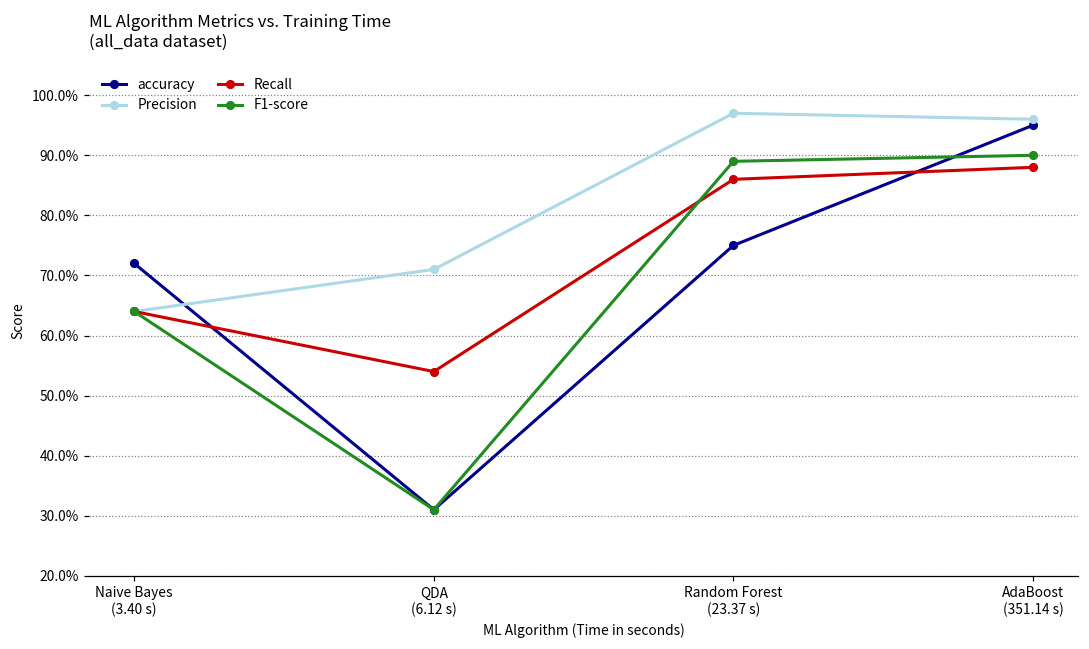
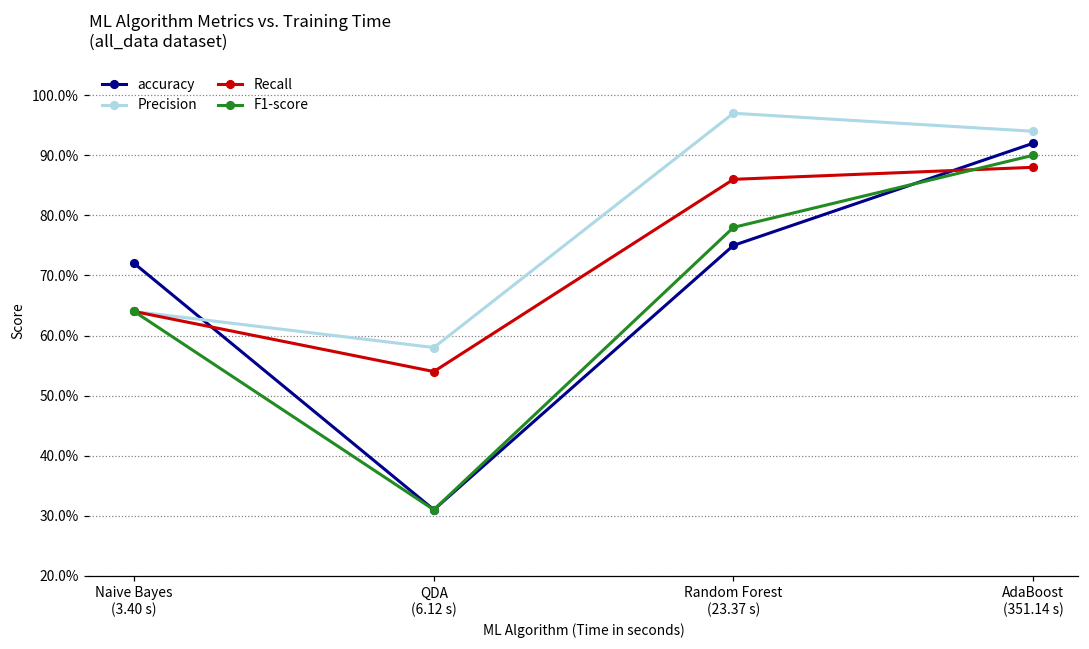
  {
    "accuracy": {
      "Naive Bayes (3.40 s)": "72%",
      "Random Forest (23.37 s)": "75%",
-     "AdaBoost (351.14 s)": "95%"
+     "AdaBoost (351.14 s)": "92%"
    },
    "Precision": {
-     "QDA (6.12 s)": "71%",
+     "QDA (6.12 s)": "58%",
      "Random Forest (23.37 s)": "97%",
-     "AdaBoost (351.14 s)": "96%"
+     "AdaBoost (351.14 s)": "94%"
    },
    "Recall": {
      "QDA (6.12 s)": "54%",
      "Random Forest (23.37 s)": "86%",
      "AdaBoost (351.14 s)": "88%"
    },
    "F1-score": {
-     "Random Forest (23.37 s)": "89%",
+     "Random Forest (23.37 s)": "78%",
      "AdaBoost (351.14 s)": "90%"
    }
  }
